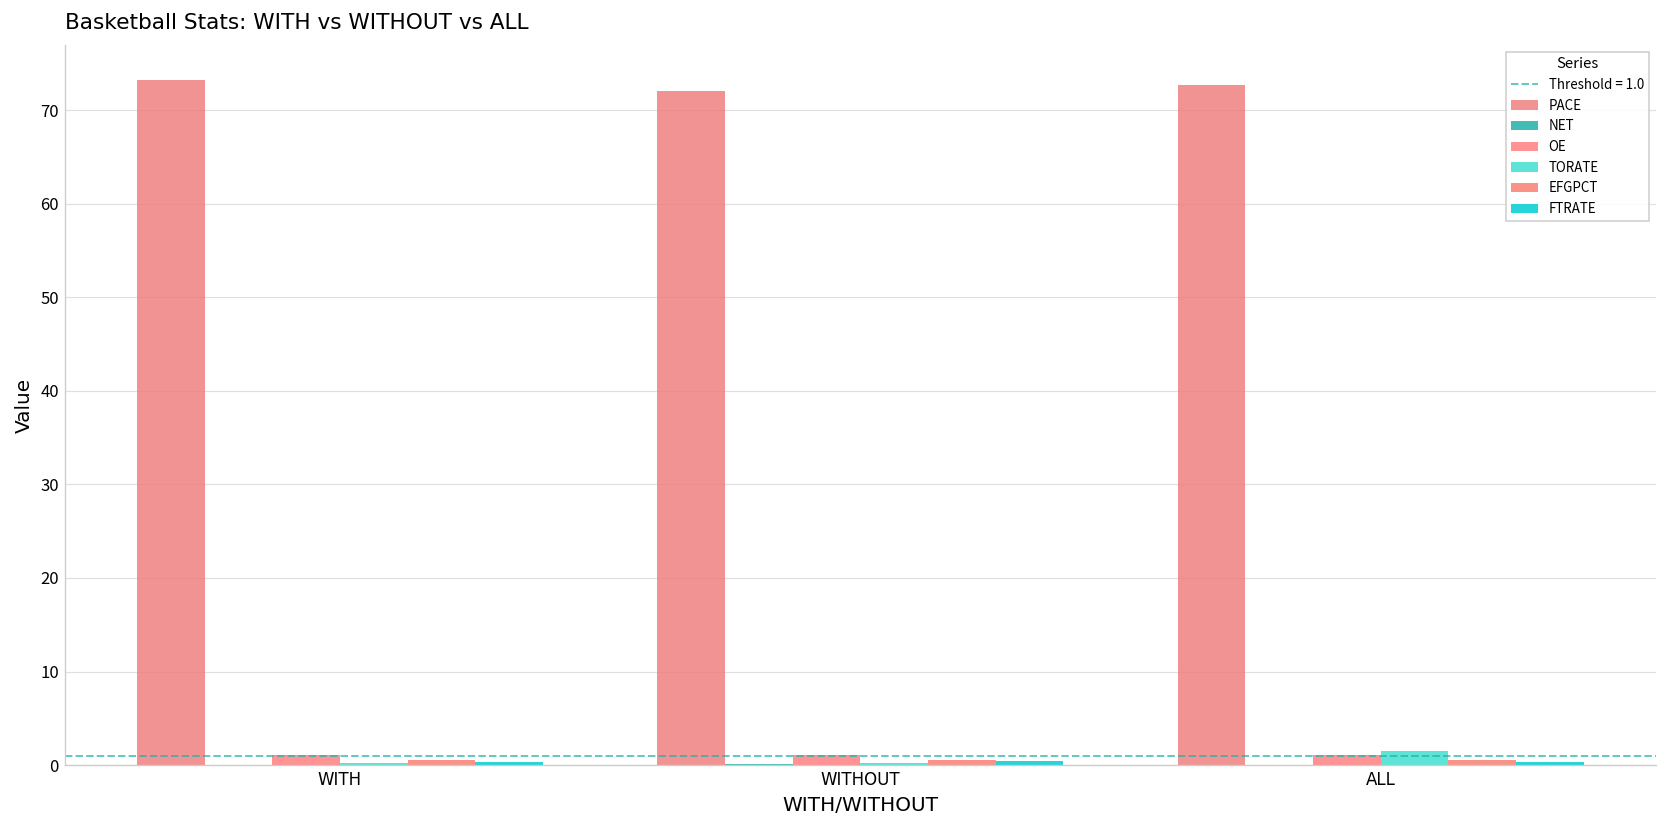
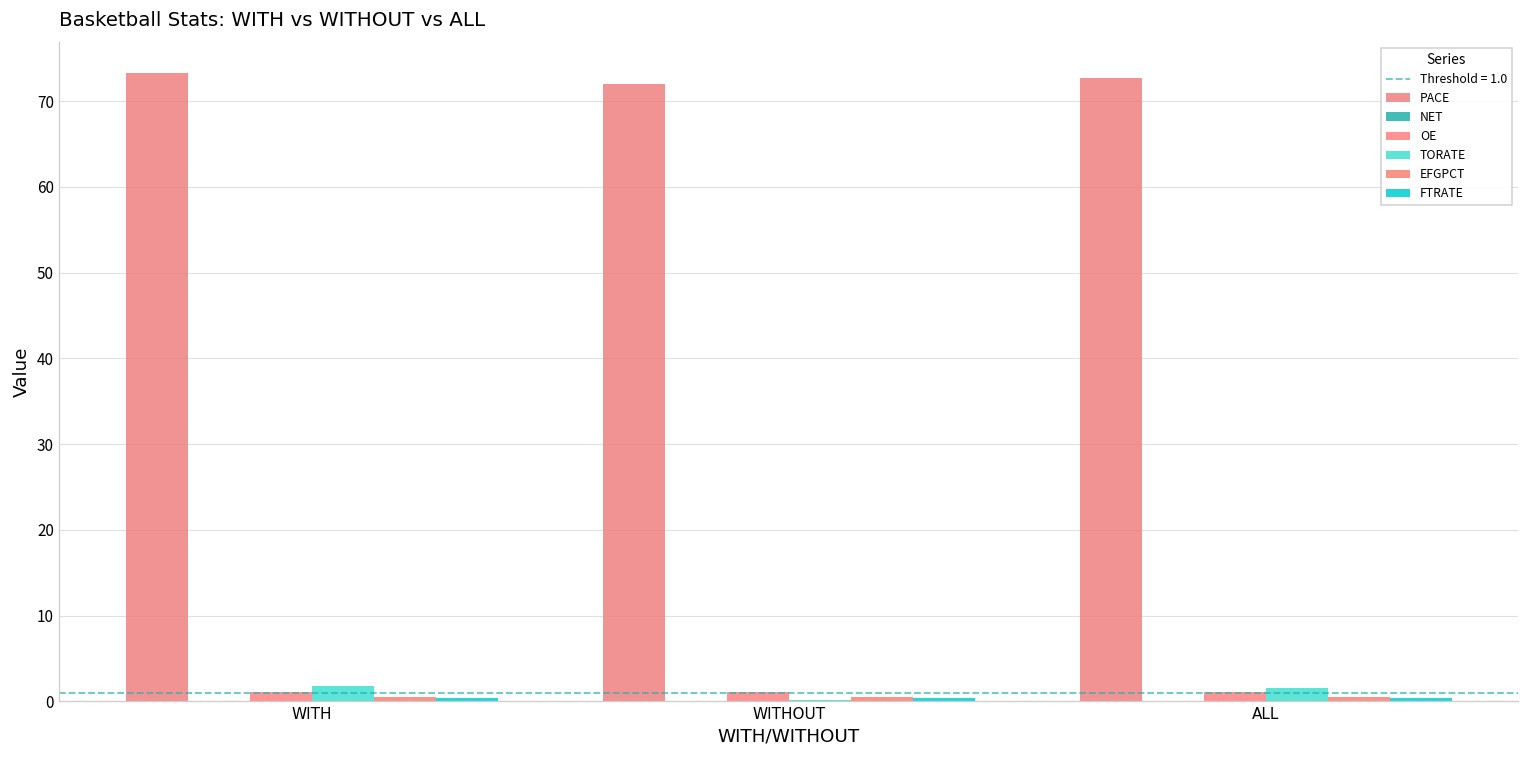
  {
    "TORATE": {
-     "WITH": 0,
+     "WITH": 2,
      "ALL": 2
    }
  }
